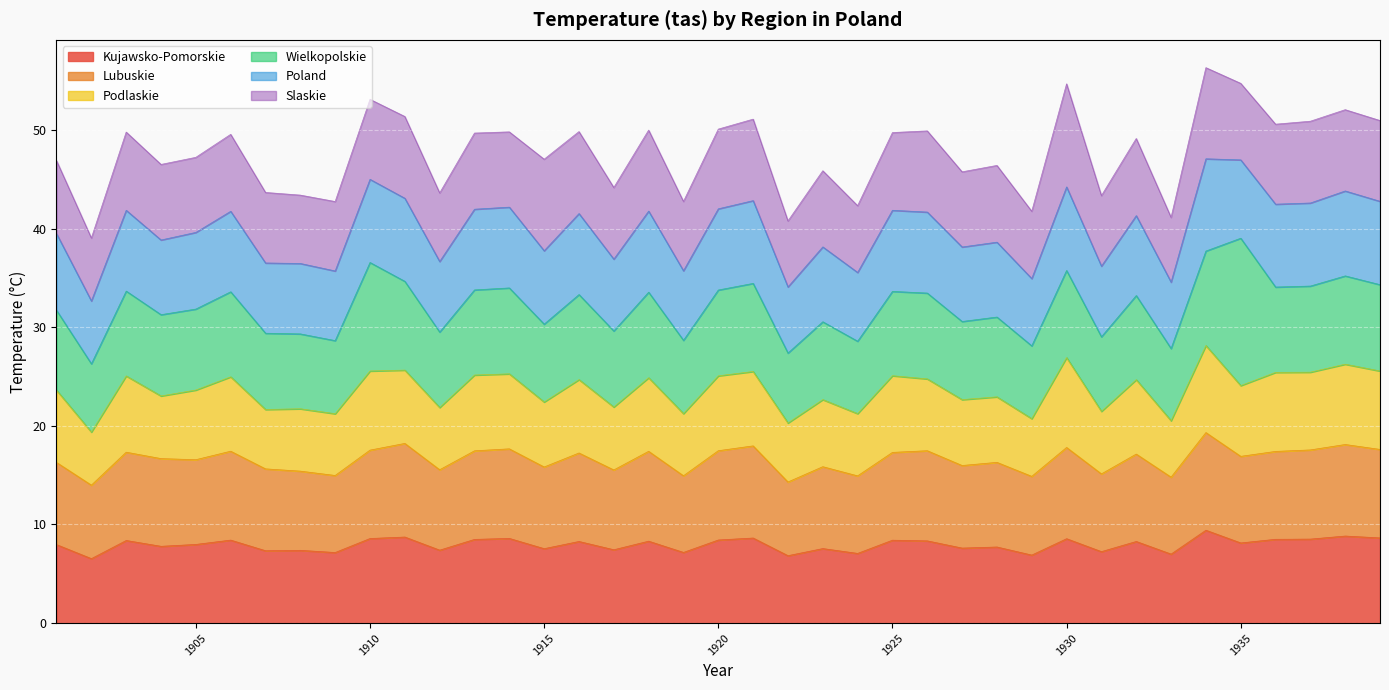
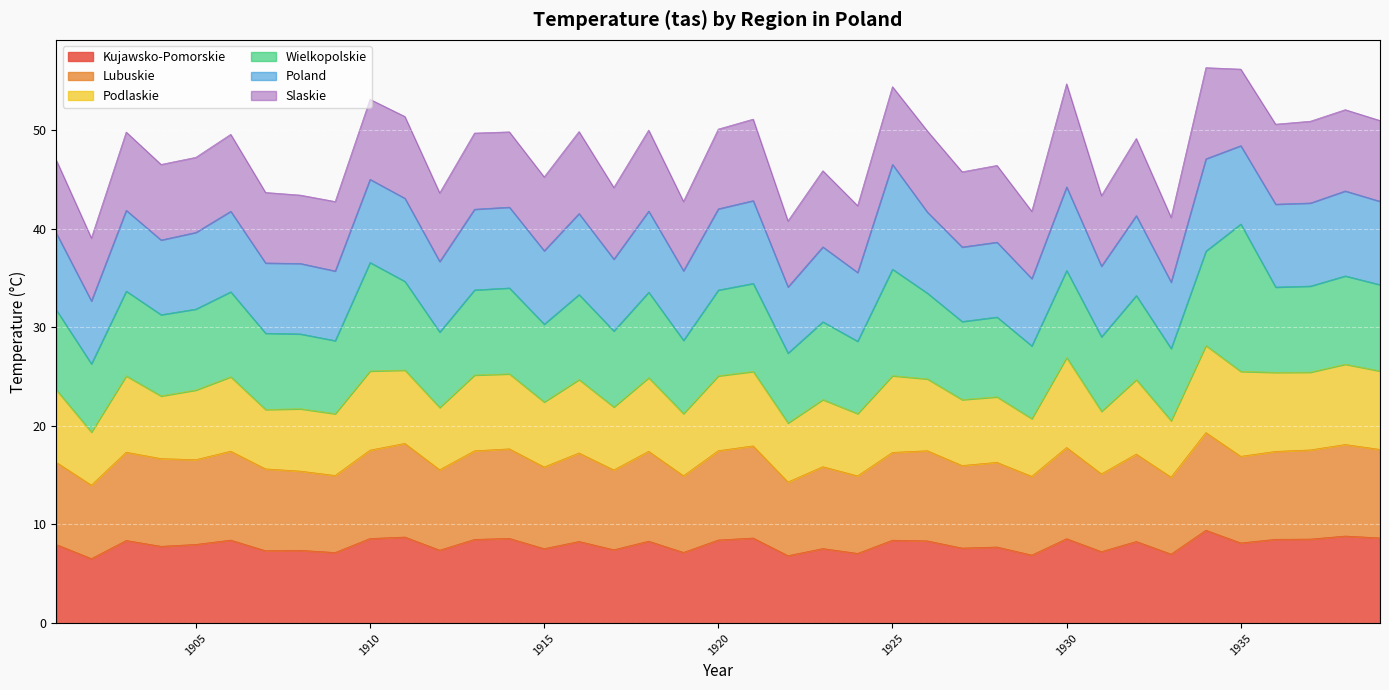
  {
    "Podlaskie": {
      "1905": 7,
      "1910": 8,
      "1915": 7,
      "1920": 8,
      "1925": 8,
      "1930": 9,
-     "1935": 7
+     "1935": 9
    },
    "Wielkopolskie": {
      "1905": 8,
      "1910": 11,
      "1915": 8,
      "1920": 9,
-     "1925": 9,
+     "1925": 11,
      "1930": 9,
      "1935": 15
    },
    "Poland": {
      "1905": 8,
      "1910": 8,
      "1915": 7,
      "1920": 8,
-     "1925": 8,
+     "1925": 11,
      "1930": 8,
      "1935": 8
    },
    "Slaskie": {
      "1905": 8,
-     "1915": 9,
+     "1915": 7,
      "1920": 8,
      "1925": 8,
      "1930": 10,
      "1935": 8
    }
  }
